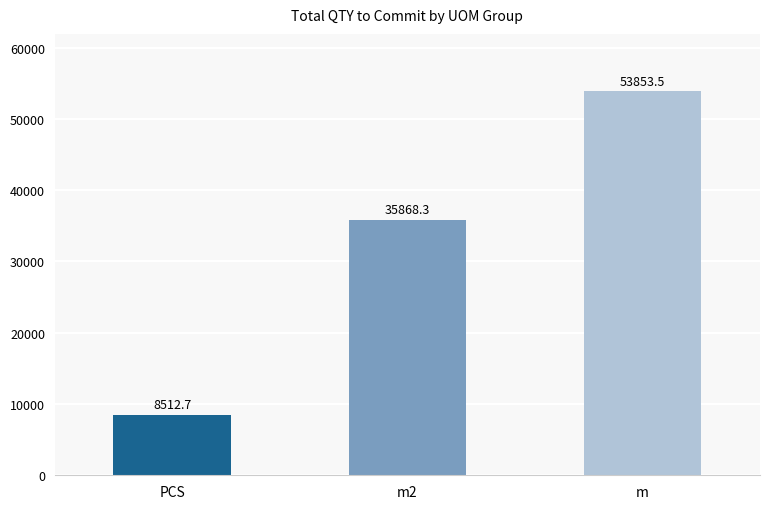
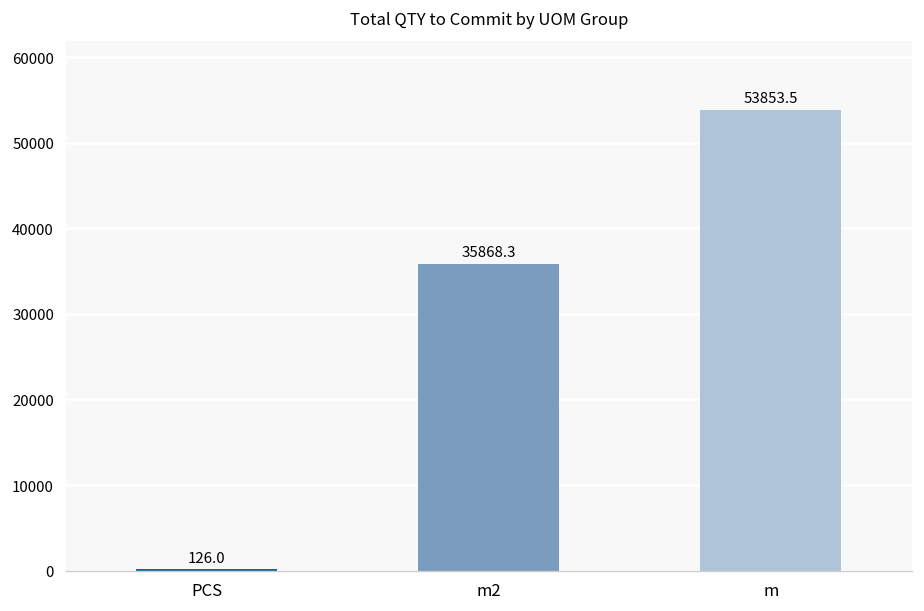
  {
-   "PCS": 8512.7,
+   "PCS": 126.0,
    "m2": 35868.3,
    "m": 53853.5
  }
